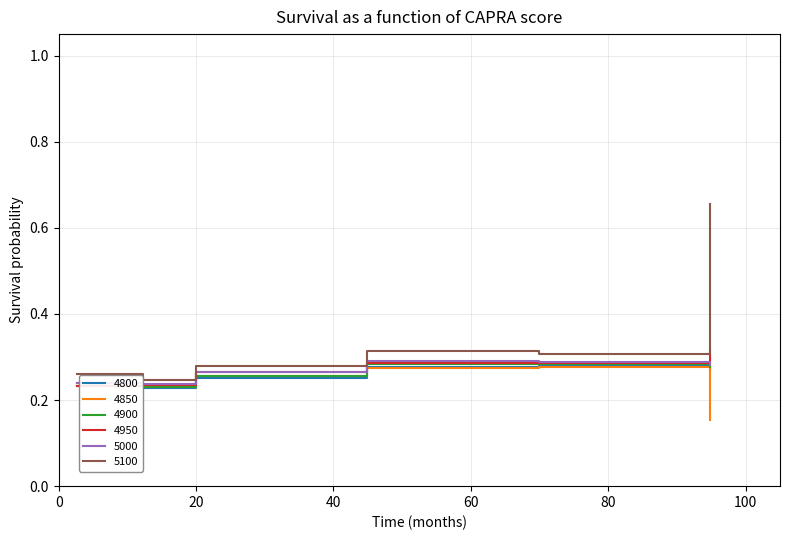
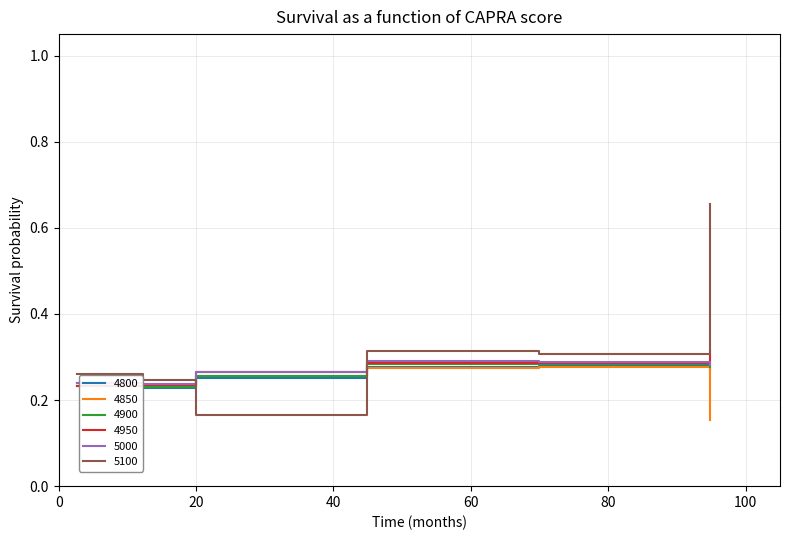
  {
    "5100": {
-     "20": 0.28
+     "20": 0.17
    }
  }
